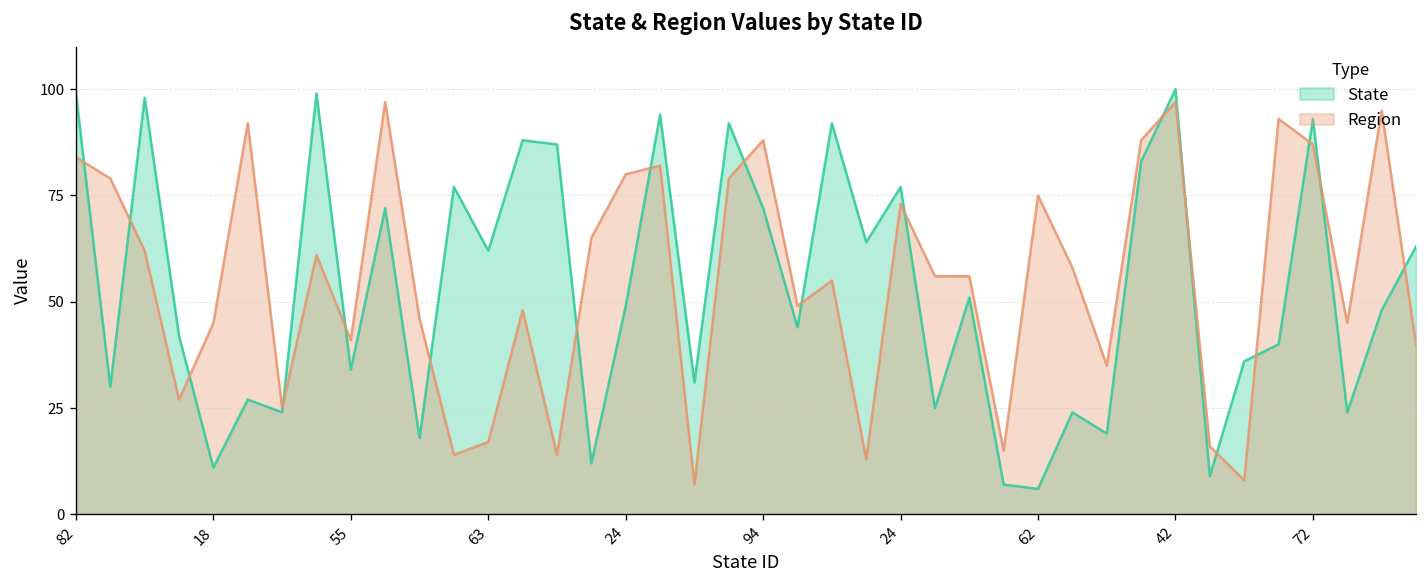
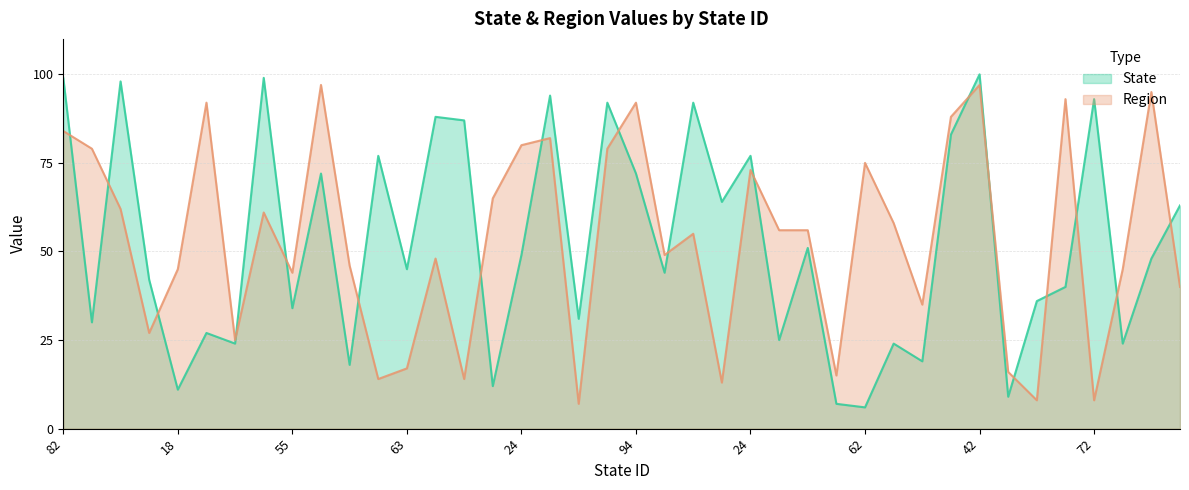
  {
    "State": {
      "82": 99,
      "55": 34,
-     "63": 62,
+     "63": 45,
      "94": 72,
      "62": 6,
      "42": 100,
      "72": 93
    },
    "Region": {
      "82": 84,
-     "55": 41,
+     "55": 44,
      "63": 17,
-     "94": 88,
+     "94": 92,
      "62": 75,
      "42": 97,
-     "72": 87
+     "72": 8
    }
  }
